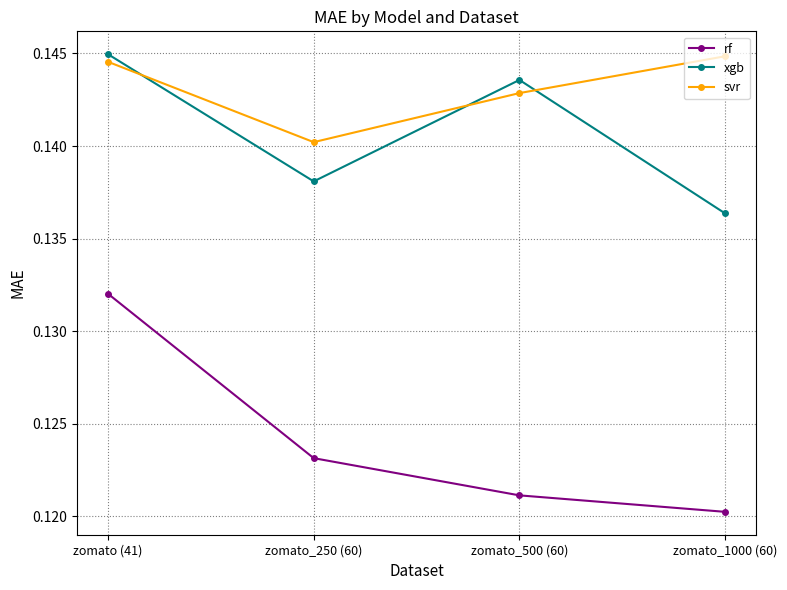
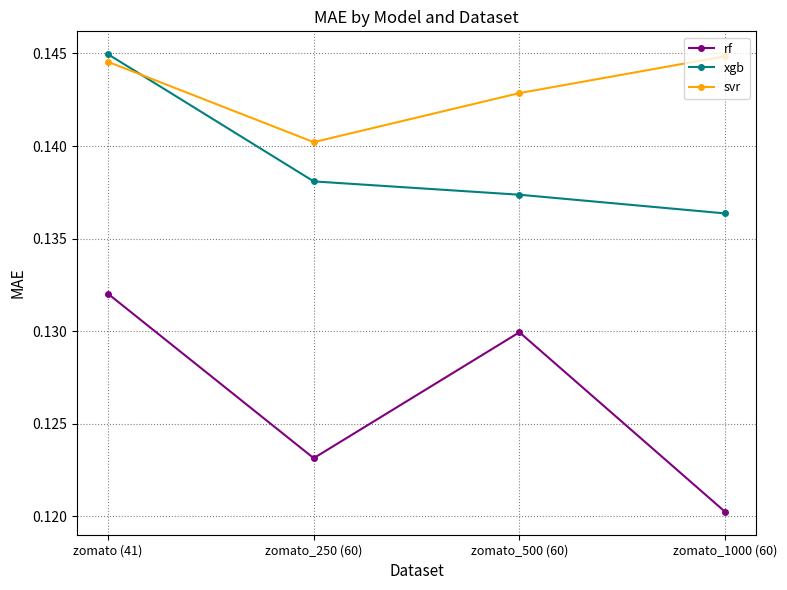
  {
    "rf": {
      "zomato (41)": 0.1320,
      "zomato_250 (60)": 0.1231,
-     "zomato_500 (60)": 0.1211,
+     "zomato_500 (60)": 0.1299,
      "zomato_1000 (60)": 0.1202
    },
    "xgb": {
      "zomato (41)": 0.1450,
      "zomato_250 (60)": 0.1381,
-     "zomato_500 (60)": 0.1436,
+     "zomato_500 (60)": 0.1374,
      "zomato_1000 (60)": 0.1364
    },
    "svr": {
      "zomato (41)": 0.1446,
      "zomato_250 (60)": 0.1402,
      "zomato_500 (60)": 0.1429
    }
  }
